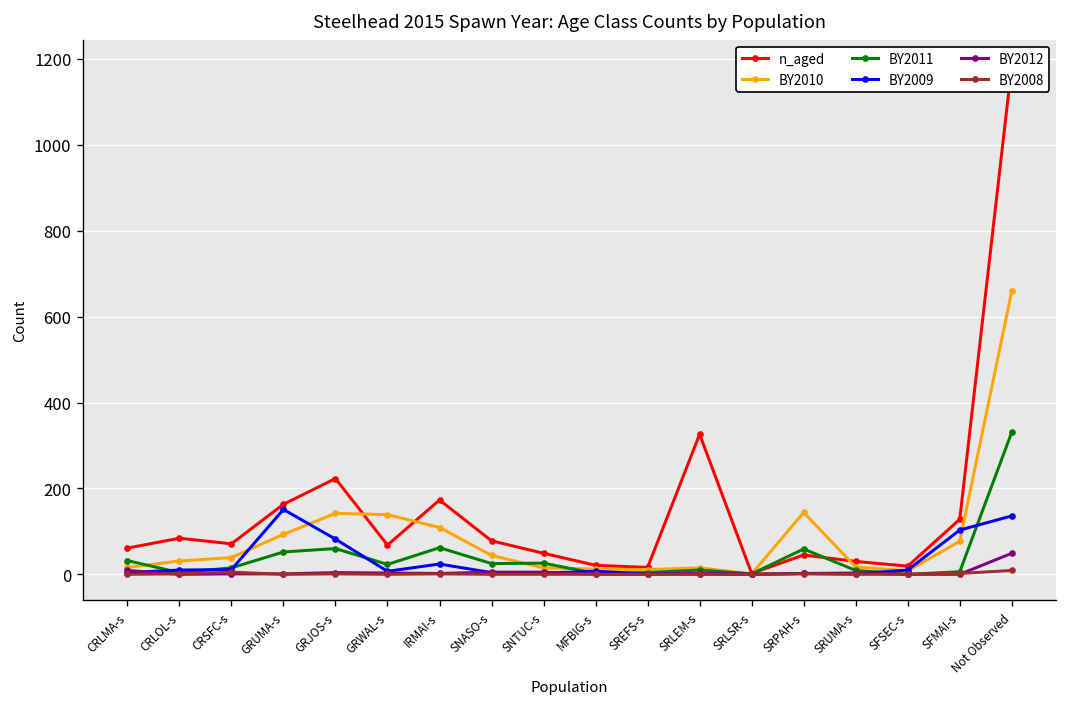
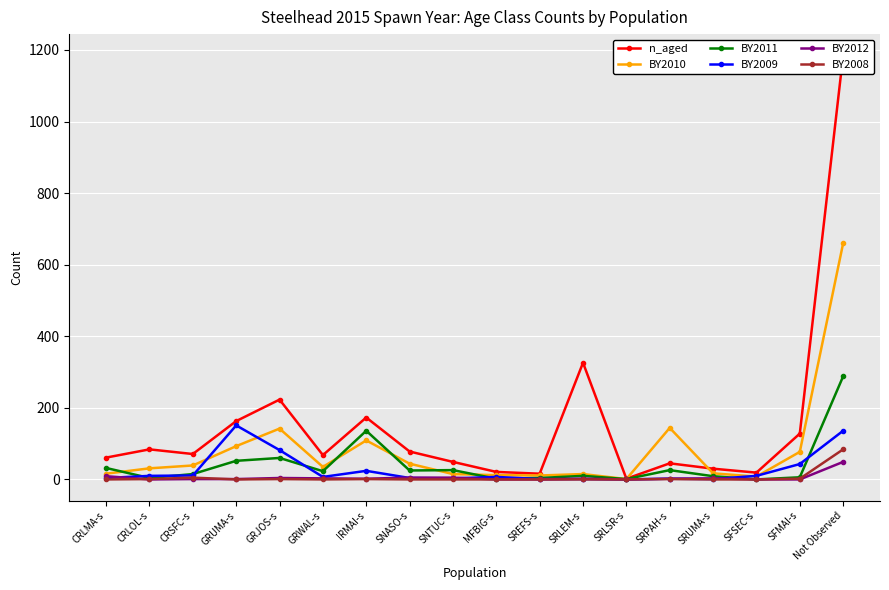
  {
    "n_aged": {
      "CRLMA-s": 60,
      "CRLOL-s": 80,
      "CRSFC-s": 70,
      "GRUMA-s": 160,
      "GRJOS-s": 220,
      "GRWAL-s": 70,
      "IRMAI-s": 170,
      "SNASO-s": 80,
      "SNTUC-s": 50,
      "MFBIG-s": 20,
      "SRLEM-s": 330,
      "SRPAH-s": 50,
      "SRUMA-s": 30,
      "SFSEC-s": 20,
      "SFMAI-s": 130
    },
    "BY2010": {
      "CRLOL-s": 30,
      "CRSFC-s": 40,
      "GRUMA-s": 90,
      "GRJOS-s": 140,
-     "GRWAL-s": 140,
+     "GRWAL-s": 40,
      "IRMAI-s": 110,
      "SNASO-s": 40,
      "SNTUC-s": 20,
      "SRPAH-s": 140,
      "SRUMA-s": 20,
      "SFMAI-s": 80,
      "Not Observed": 660
    },
    "BY2011": {
      "CRLMA-s": 30,
      "GRUMA-s": 50,
      "GRJOS-s": 60,
      "GRWAL-s": 20,
-     "IRMAI-s": 60,
+     "IRMAI-s": 140,
      "SNASO-s": 30,
      "SNTUC-s": 30,
-     "SRPAH-s": 60,
-     "Not Observed": 330
+     "SRPAH-s": 30,
+     "Not Observed": 290
    },
    "BY2009": {
      "GRUMA-s": 150,
      "GRJOS-s": 80,
      "IRMAI-s": 20,
-     "SFMAI-s": 100,
+     "SFMAI-s": 40,
      "Not Observed": 140
    },
    "BY2012": {
      "Not Observed": 50
    },
    "BY2008": {
-     "Not Observed": 10
+     "Not Observed": 80
    }
  }
